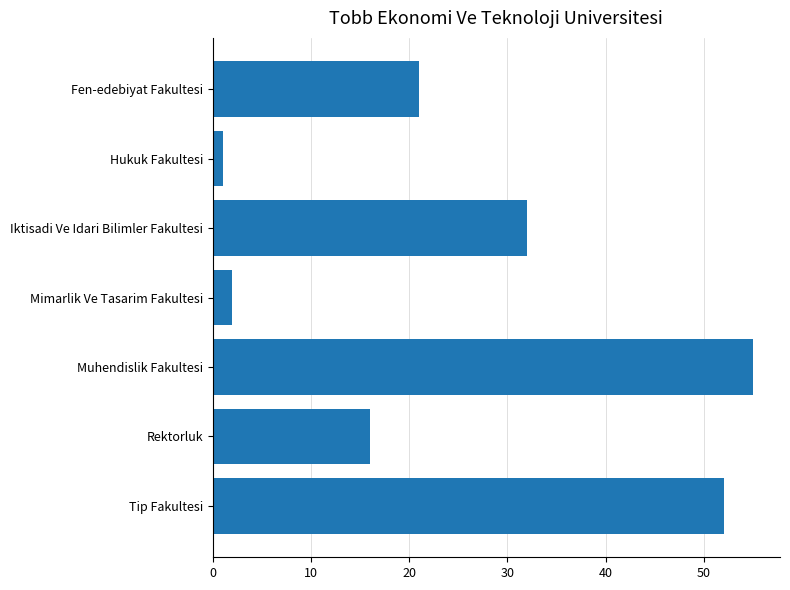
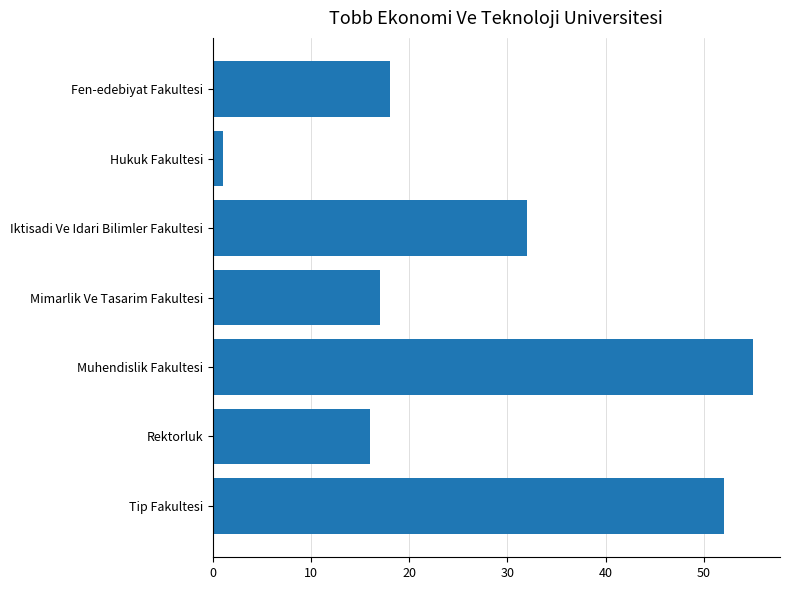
  {
-   "Fen-edebiyat Fakultesi": 21,
+   "Fen-edebiyat Fakultesi": 18,
    "Hukuk Fakultesi": 1,
    "Iktisadi Ve Idari Bilimler Fakultesi": 32,
-   "Mimarlik Ve Tasarim Fakultesi": 2,
+   "Mimarlik Ve Tasarim Fakultesi": 17,
    "Muhendislik Fakultesi": 55,
    "Rektorluk": 16,
    "Tip Fakultesi": 52
  }
